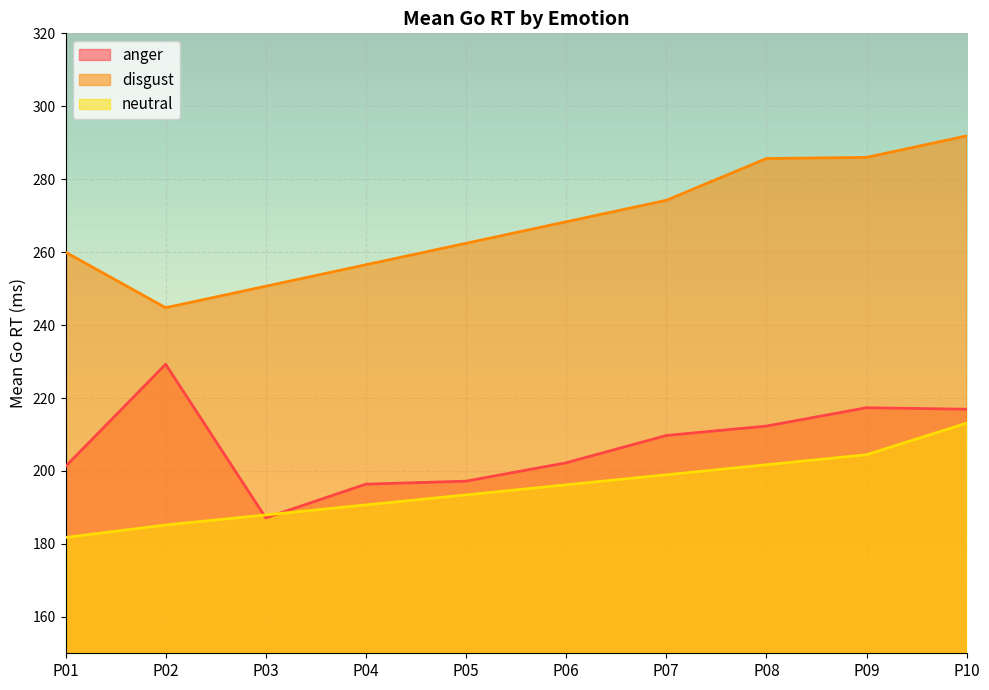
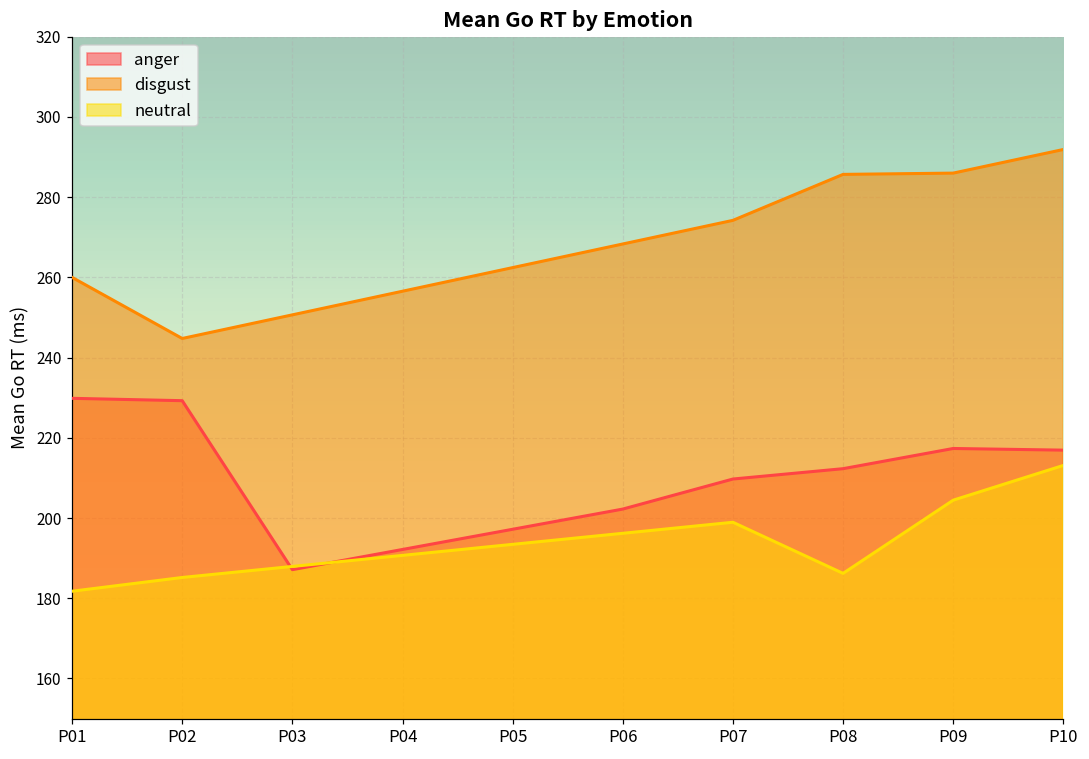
  {
    "anger": {
-     "P01": 201,
+     "P01": 230,
      "P02": 229,
      "P03": 187,
-     "P04": 196,
+     "P04": 192,
      "P05": 197,
      "P06": 202,
      "P07": 210,
      "P08": 212,
      "P09": 217,
      "P10": 217
    },
    "disgust": {
      "P01": 260,
      "P02": 245,
      "P03": 251,
      "P04": 257,
      "P05": 262,
      "P06": 268,
      "P07": 274,
      "P08": 286,
      "P09": 286,
      "P10": 292
    },
    "neutral": {
      "P01": 182,
      "P02": 185,
      "P03": 188,
      "P04": 191,
      "P05": 193,
      "P06": 196,
      "P07": 199,
-     "P08": 202,
+     "P08": 186,
      "P09": 204,
      "P10": 213
    }
  }
